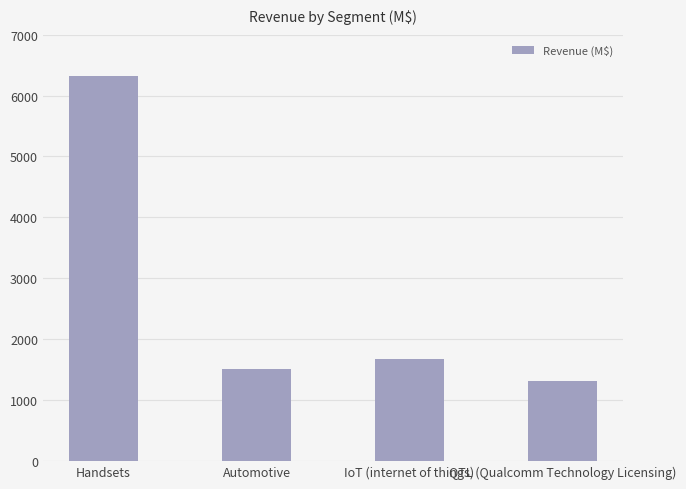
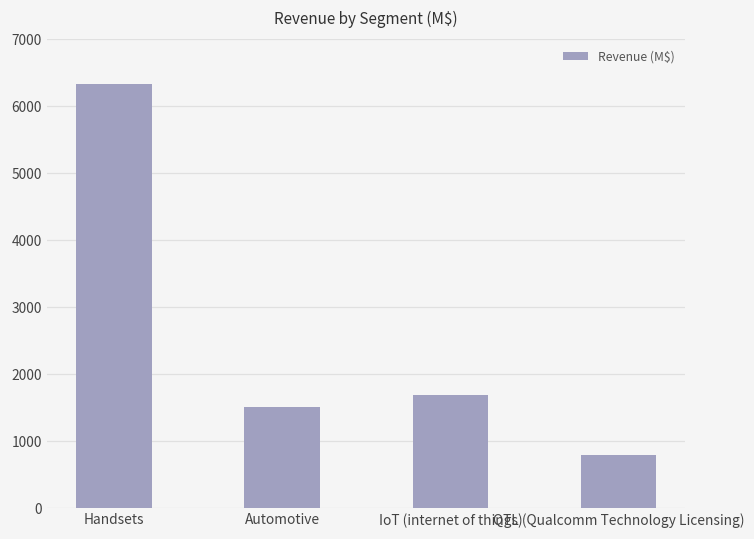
  {
    "Handsets": 6300,
    "Automotive": 1500,
-   "QTL (Qualcomm Technology Licensing)": 1300
+   "QTL (Qualcomm Technology Licensing)": 800
  }
